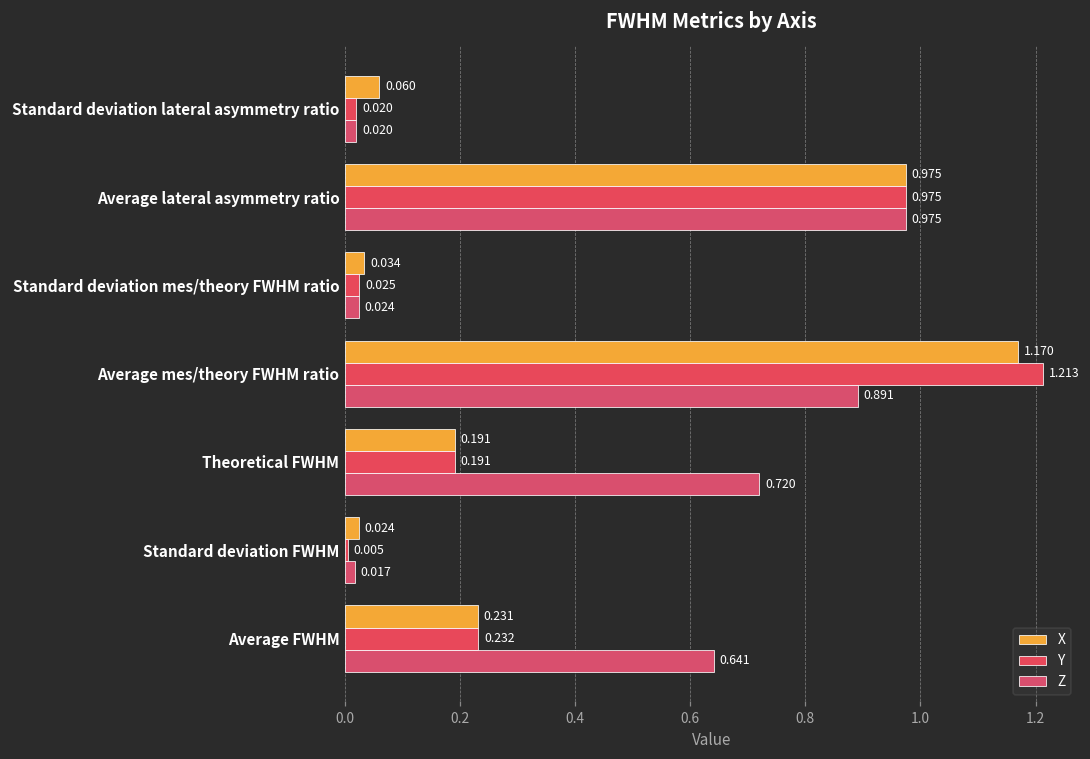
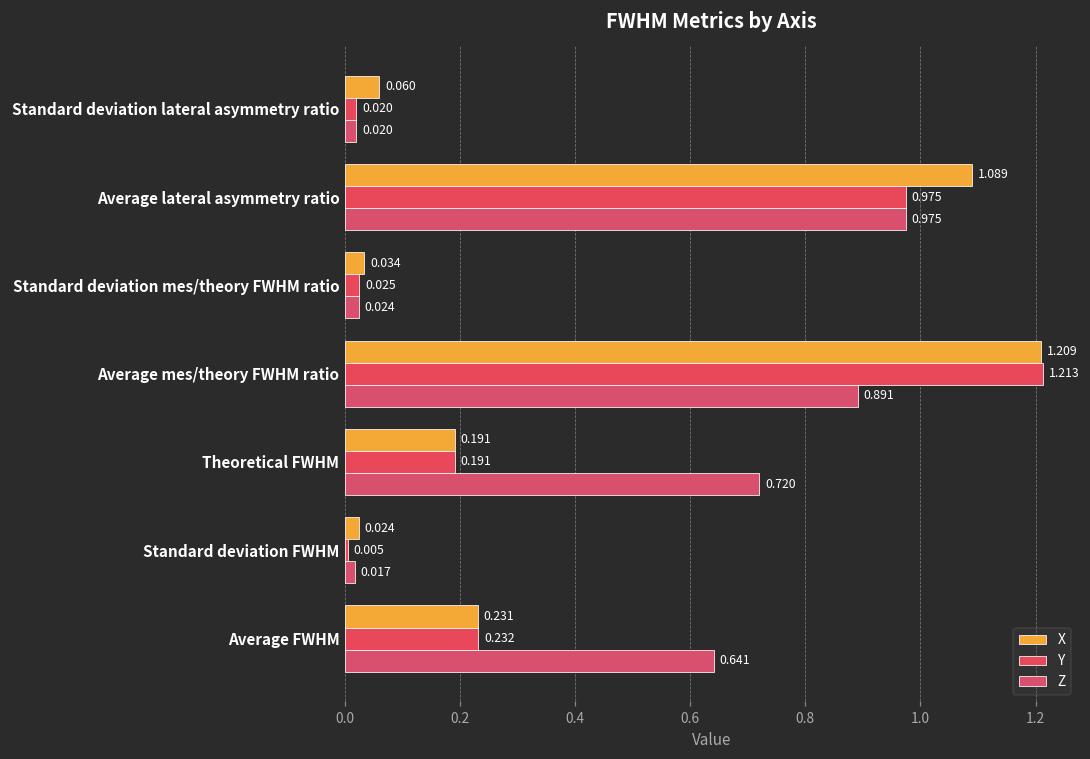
  {
    "X": {
      "Standard deviation lateral asymmetry ratio": 0.060,
-     "Average lateral asymmetry ratio": 0.975,
+     "Average lateral asymmetry ratio": 1.089,
      "Standard deviation mes/theory FWHM ratio": 0.034,
-     "Average mes/theory FWHM ratio": 1.170,
+     "Average mes/theory FWHM ratio": 1.209,
      "Theoretical FWHM": 0.191,
      "Standard deviation FWHM": 0.024,
      "Average FWHM": 0.231
    }
  }
